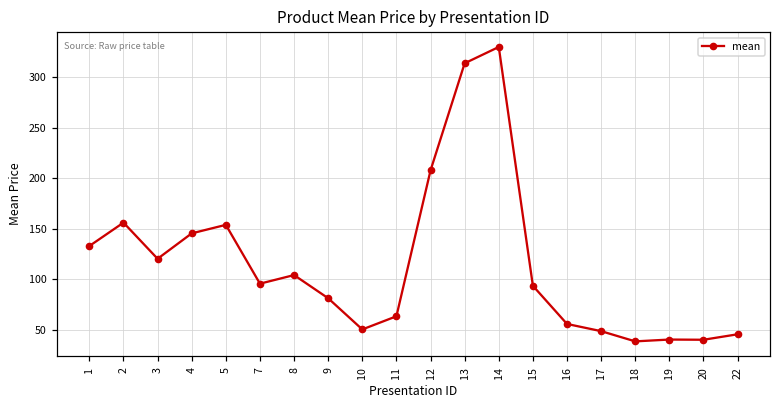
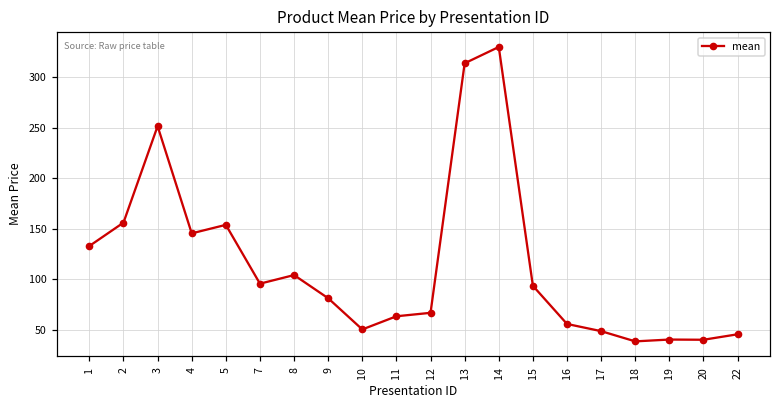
  {
    "1": 130,
    "2": 160,
-   "3": 120,
+   "3": 250,
    "4": 150,
    "5": 150,
    "7": 100,
    "8": 100,
    "9": 80,
    "10": 50,
    "11": 60,
-   "12": 210,
+   "12": 70,
    "13": 310,
    "14": 330,
    "15": 90,
    "16": 60,
    "17": 50,
    "18": 40,
    "19": 40,
    "20": 40,
    "22": 50
  }
